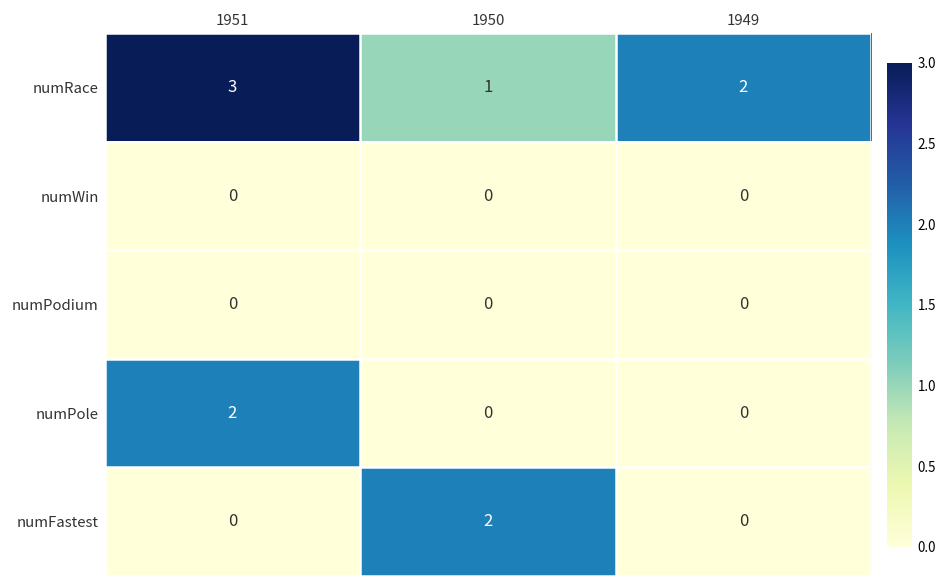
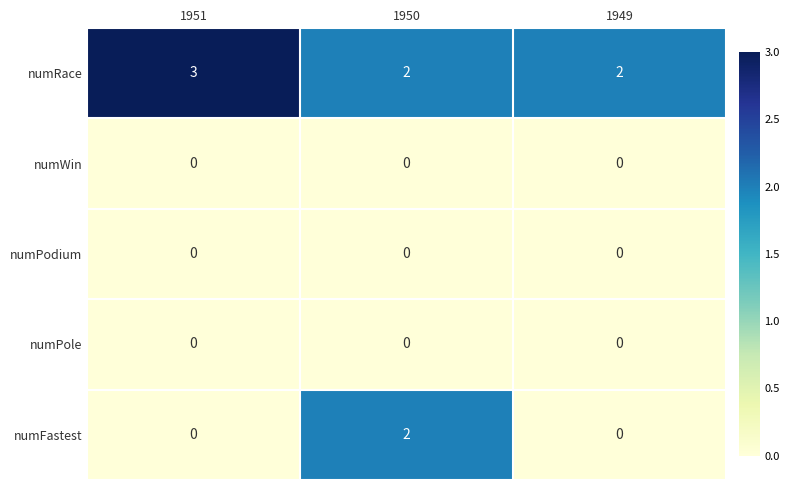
  {
    "numRace": {
      "1951": 3,
-     "1950": 1,
+     "1950": 2,
      "1949": 2
    },
    "numWin": {
      "1951": 0,
      "1950": 0,
      "1949": 0
    },
    "numPodium": {
      "1951": 0,
      "1950": 0,
      "1949": 0
    },
    "numPole": {
-     "1951": 2,
+     "1951": 0,
      "1950": 0,
      "1949": 0
    },
    "numFastest": {
      "1951": 0,
      "1950": 2,
      "1949": 0
    }
  }
